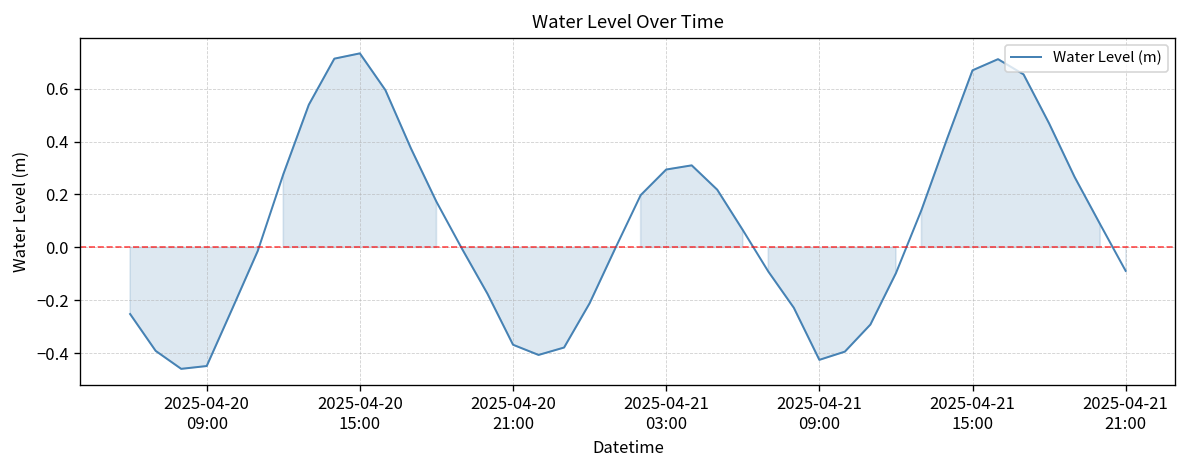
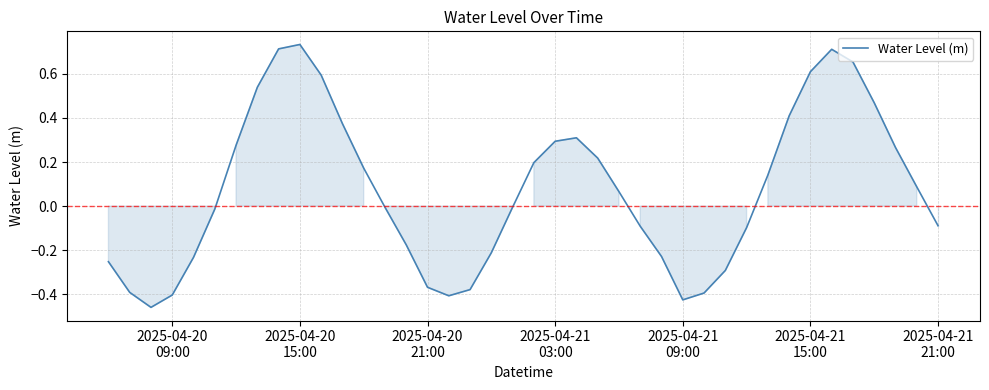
  {
-   "2025-04-20 09:00": -0.45,
+   "2025-04-20 09:00": -0.40,
    "2025-04-20 15:00": 0.73,
    "2025-04-20 21:00": -0.37,
    "2025-04-21 03:00": 0.29,
    "2025-04-21 09:00": -0.43,
-   "2025-04-21 15:00": 0.67,
+   "2025-04-21 15:00": 0.61,
    "2025-04-21 21:00": -0.09
  }
